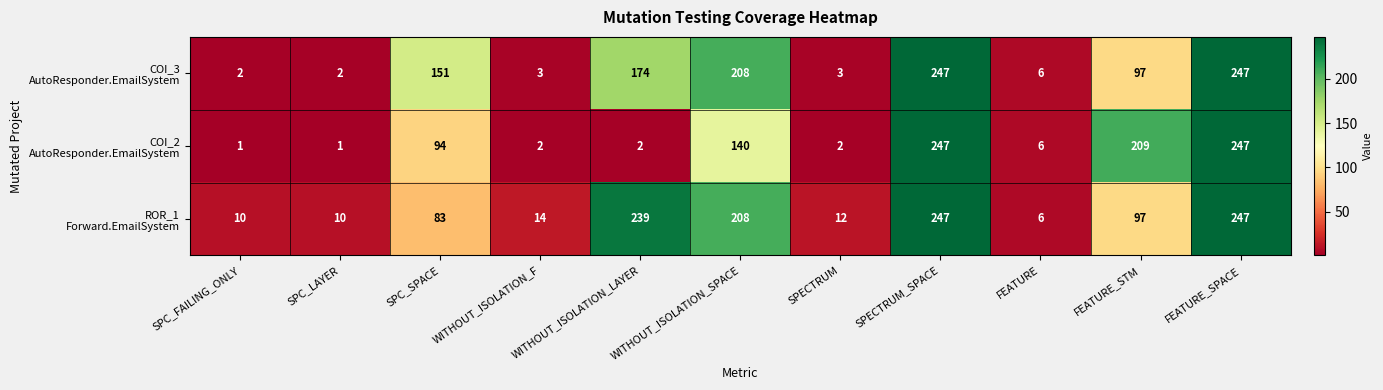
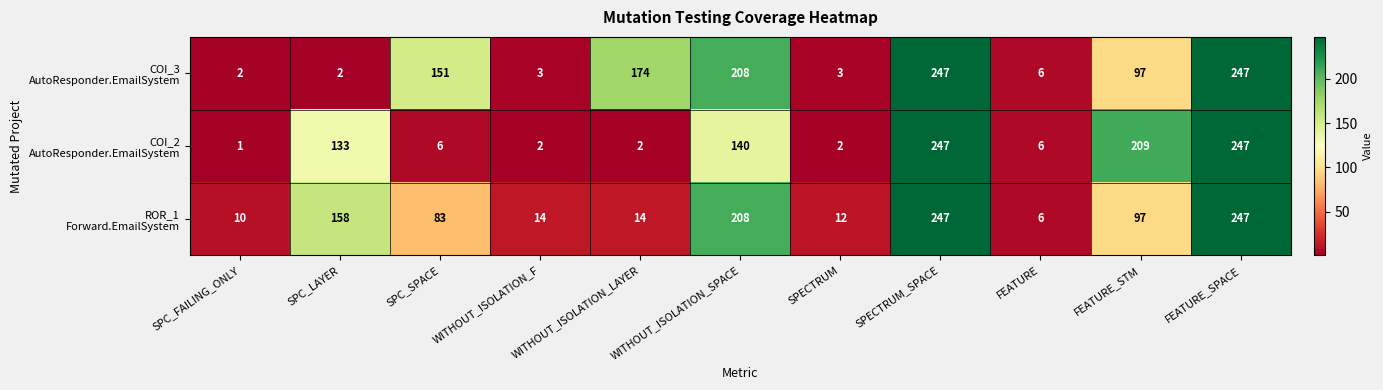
  {
    "COI_3 AutoResponder.EmailSystem": {
      "SPC_FAILING_ONLY": 2,
      "SPC_LAYER": 2,
      "SPC_SPACE": 151,
      "WITHOUT_ISOLATION_F": 3,
      "WITHOUT_ISOLATION_LAYER": 174,
      "WITHOUT_ISOLATION_SPACE": 208,
      "SPECTRUM": 3,
      "SPECTRUM_SPACE": 247,
      "FEATURE": 6,
      "FEATURE_STM": 97,
      "FEATURE_SPACE": 247
    },
    "COI_2 AutoResponder.EmailSystem": {
      "SPC_FAILING_ONLY": 1,
-     "SPC_LAYER": 1,
-     "SPC_SPACE": 94,
+     "SPC_LAYER": 133,
+     "SPC_SPACE": 6,
      "WITHOUT_ISOLATION_F": 2,
      "WITHOUT_ISOLATION_LAYER": 2,
      "WITHOUT_ISOLATION_SPACE": 140,
      "SPECTRUM": 2,
      "SPECTRUM_SPACE": 247,
      "FEATURE": 6,
      "FEATURE_STM": 209,
      "FEATURE_SPACE": 247
    },
    "ROR_1 Forward.EmailSystem": {
      "SPC_FAILING_ONLY": 10,
-     "SPC_LAYER": 10,
+     "SPC_LAYER": 158,
      "SPC_SPACE": 83,
      "WITHOUT_ISOLATION_F": 14,
-     "WITHOUT_ISOLATION_LAYER": 239,
+     "WITHOUT_ISOLATION_LAYER": 14,
      "WITHOUT_ISOLATION_SPACE": 208,
      "SPECTRUM": 12,
      "SPECTRUM_SPACE": 247,
      "FEATURE": 6,
      "FEATURE_STM": 97,
      "FEATURE_SPACE": 247
    }
  }
